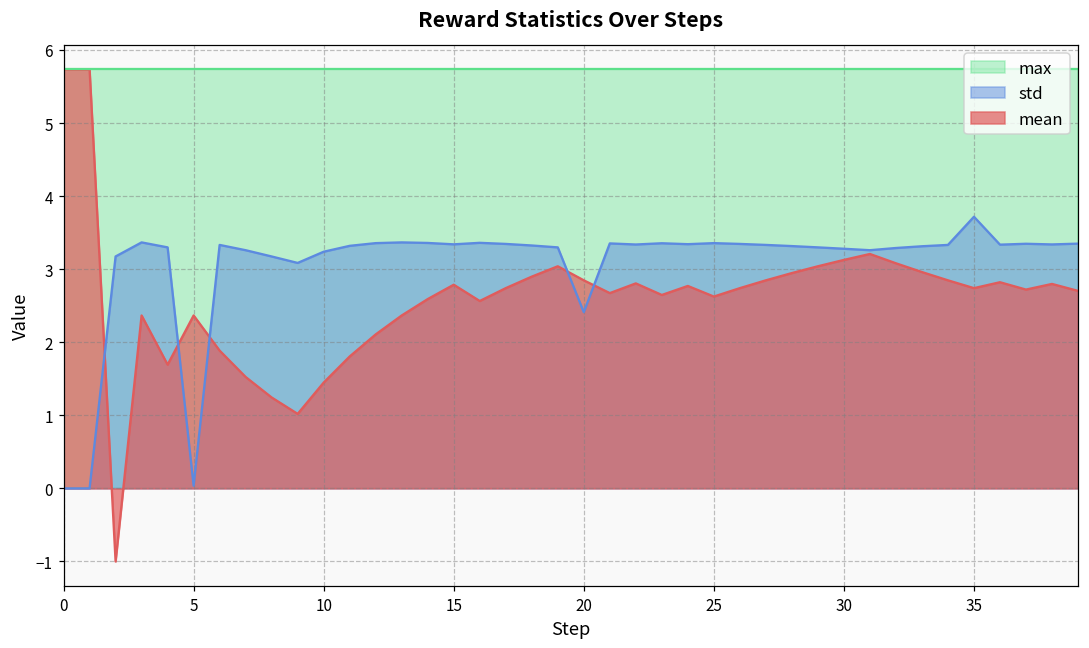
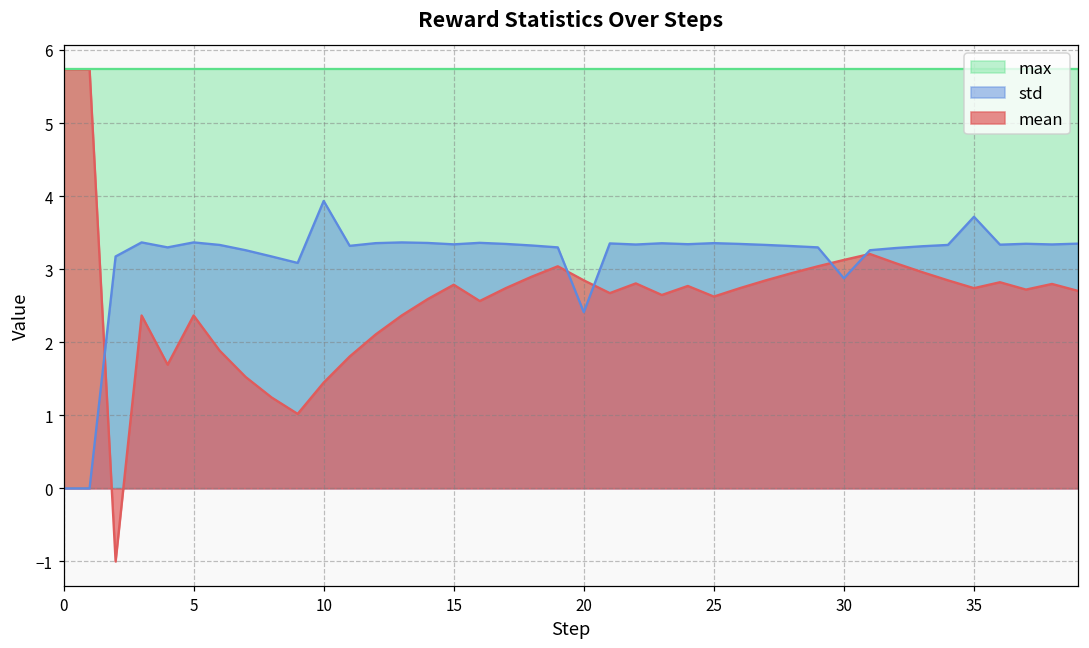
  {
    "max": {
      "5": 5.7,
      "10": 5.7,
      "15": 5.7,
      "20": 5.7,
      "25": 5.7,
      "30": 5.7
    },
    "std": {
      "0": 0.0,
-     "5": 0.0,
-     "10": 3.2,
+     "5": 3.4,
+     "10": 3.9,
      "15": 3.3,
      "20": 2.4,
      "25": 3.4,
-     "30": 3.3,
+     "30": 2.9,
      "35": 3.7
    }
  }
